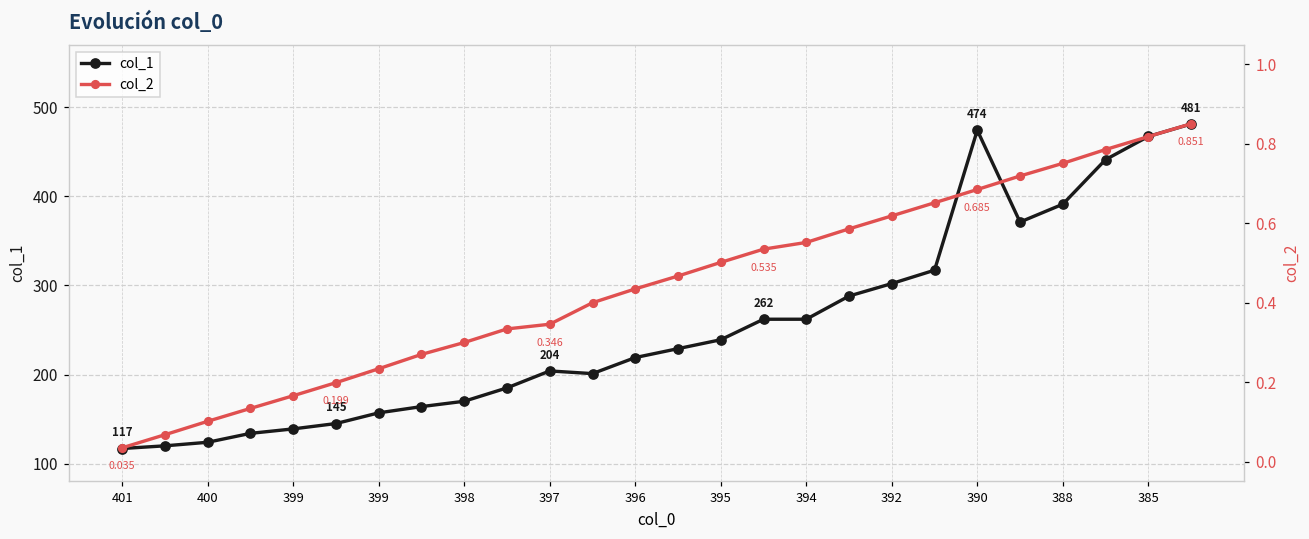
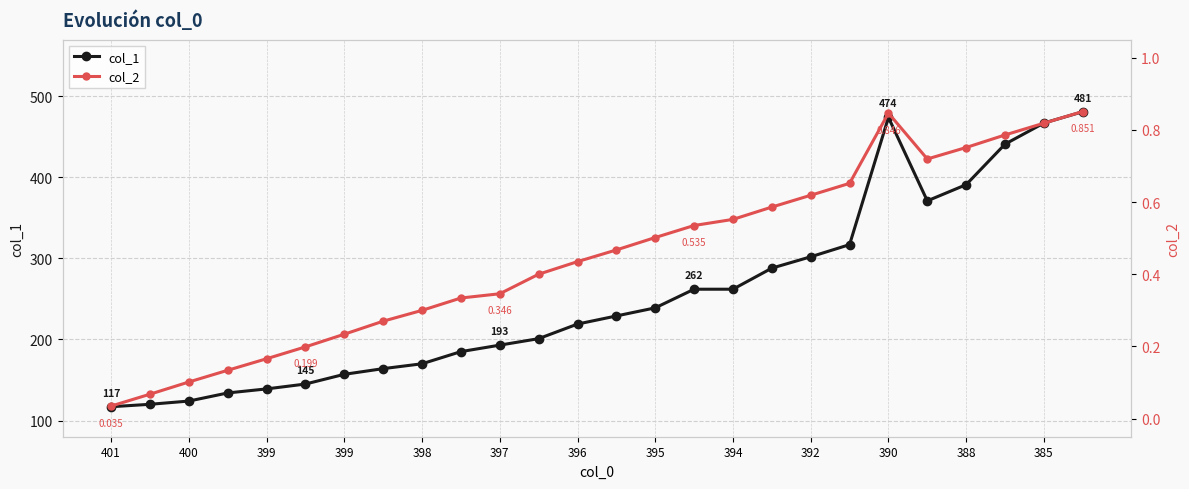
  {
    "col_1": {
      "401": 117,
-     "397": 204,
+     "397": 193,
      "390": 474
    },
    "col_2": {
      "401": 0.035,
      "397": 0.346,
-     "390": 0.685
+     "390": 0.846
    }
  }
